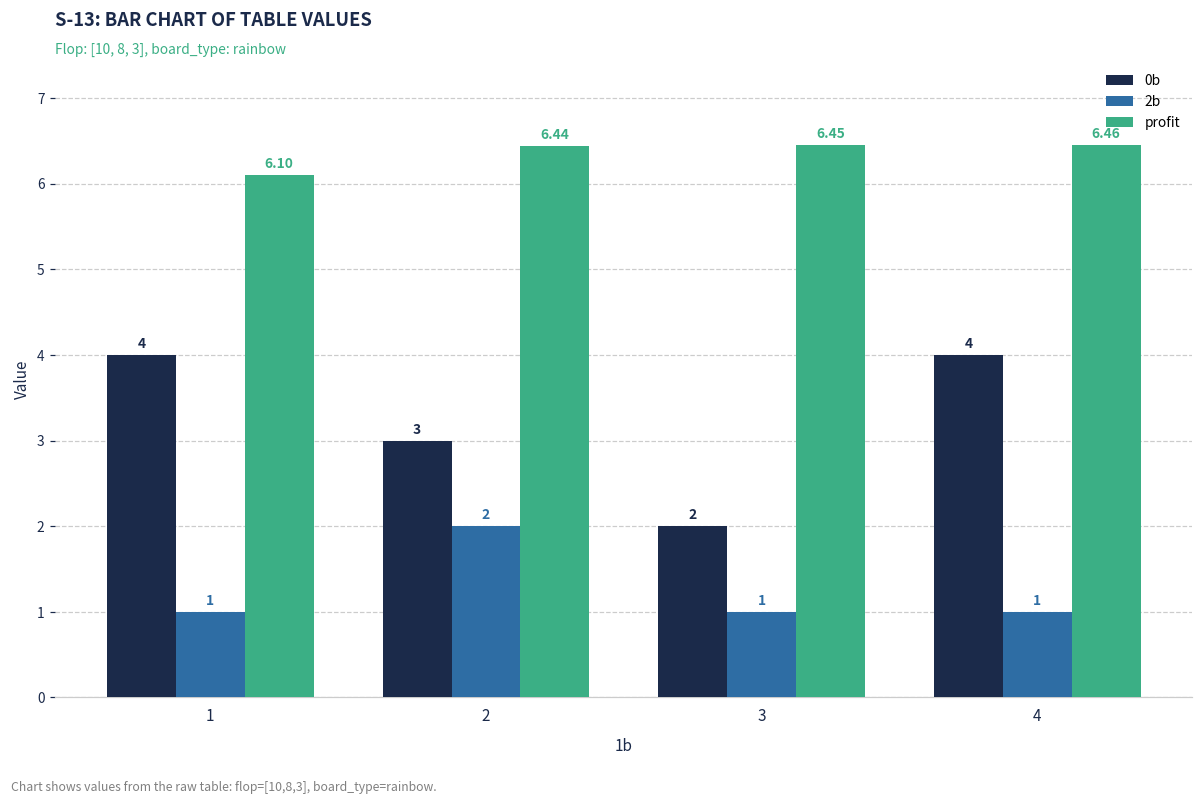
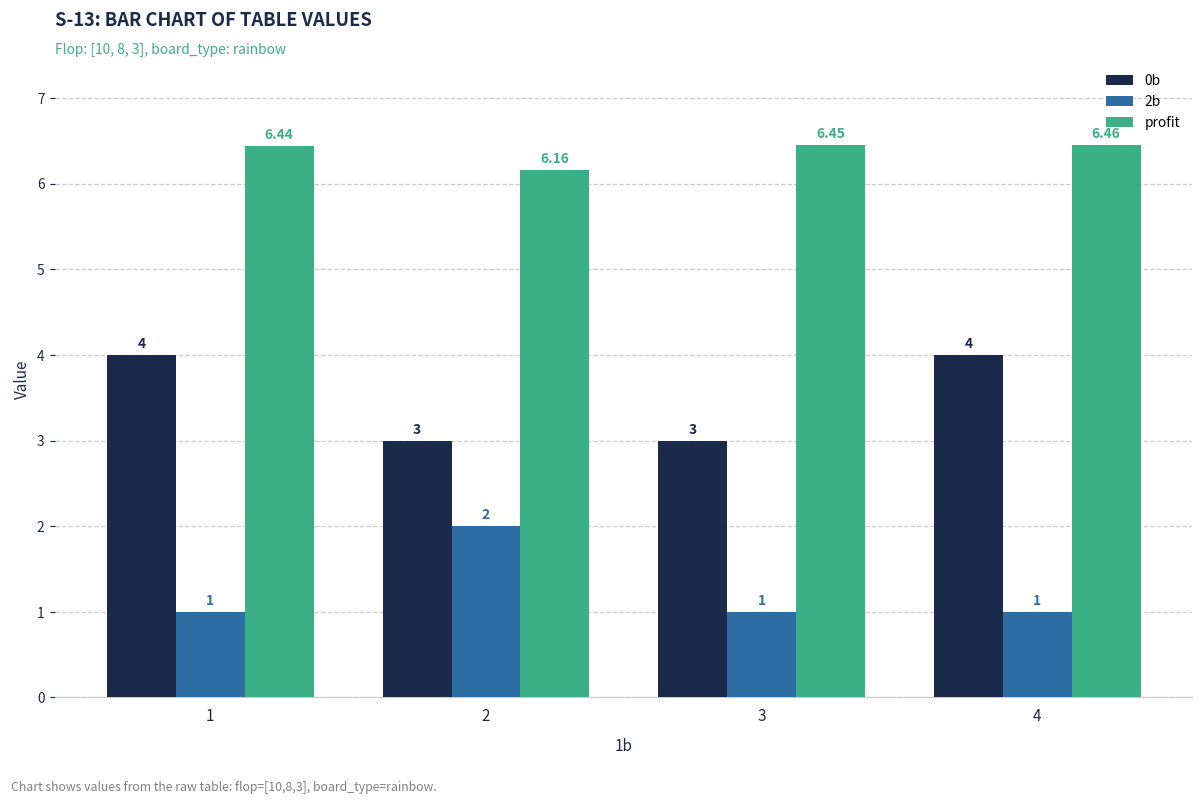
  {
    "0b": {
      "1": 4,
      "2": 3,
-     "3": 2,
+     "3": 3,
      "4": 4
    },
    "2b": {
      "1": 1,
      "2": 2,
      "3": 1,
      "4": 1
    },
    "profit": {
-     "1": 6.10,
-     "2": 6.44,
+     "1": 6.44,
+     "2": 6.16,
      "3": 6.45,
      "4": 6.46
    }
  }
